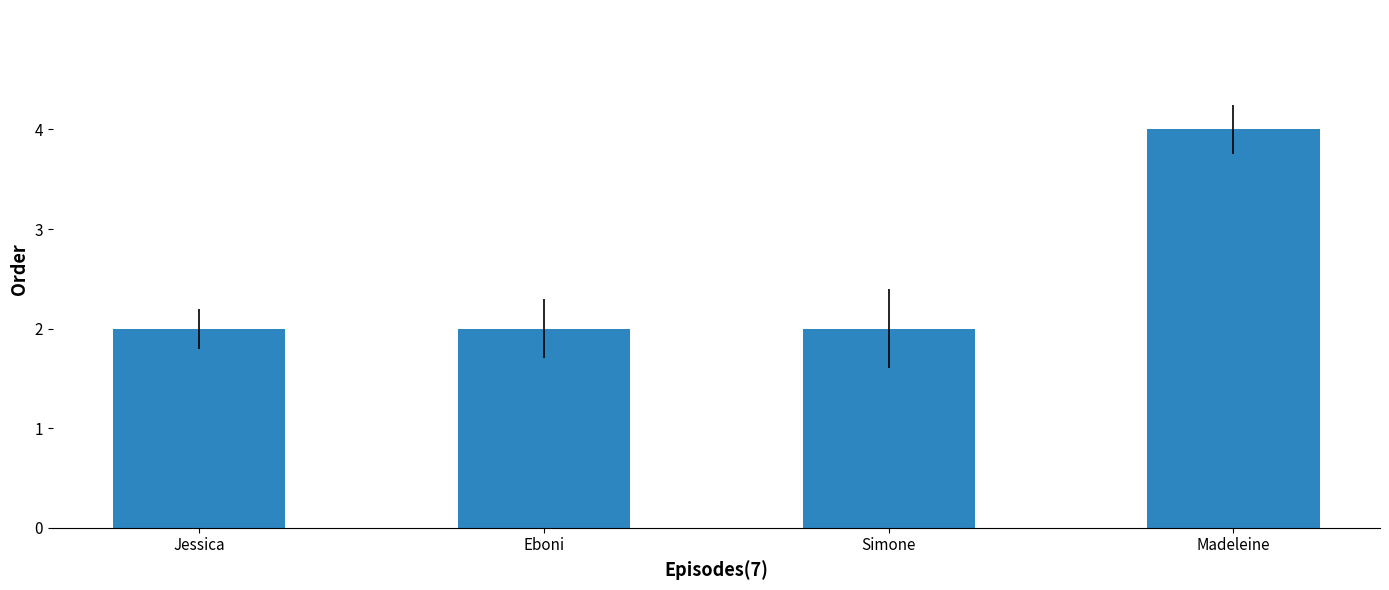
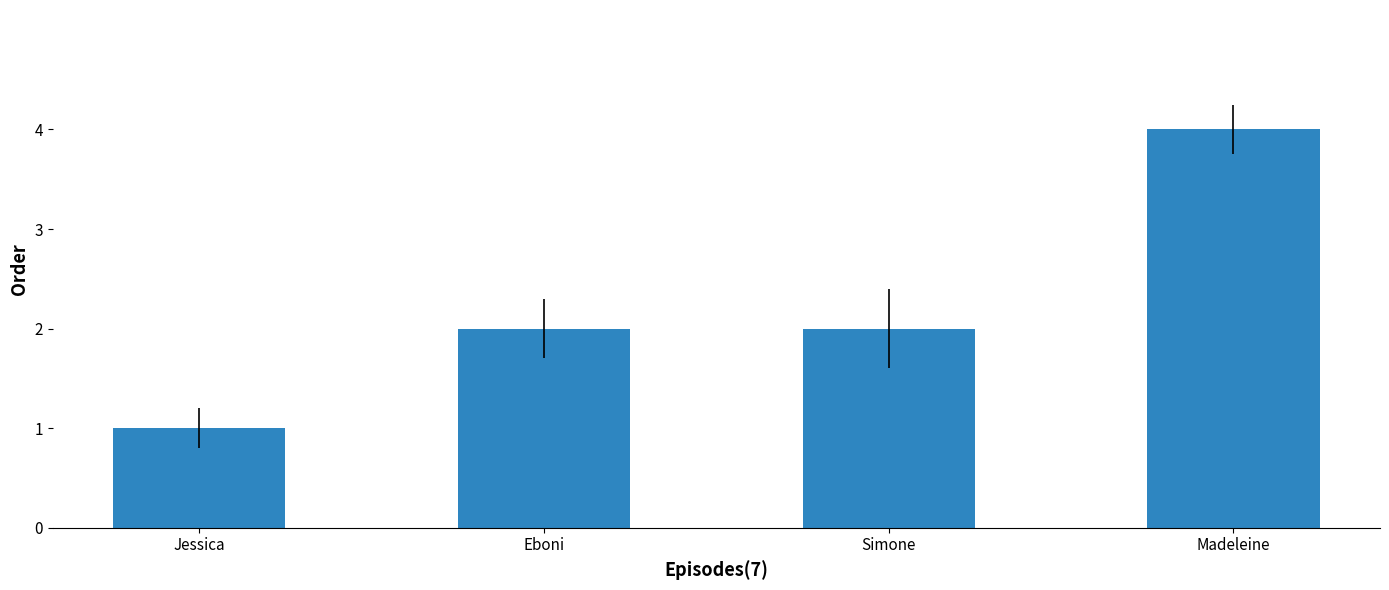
  {
-   "Jessica": 2,
+   "Jessica": 1,
    "Eboni": 2,
    "Simone": 2,
    "Madeleine": 4
  }
